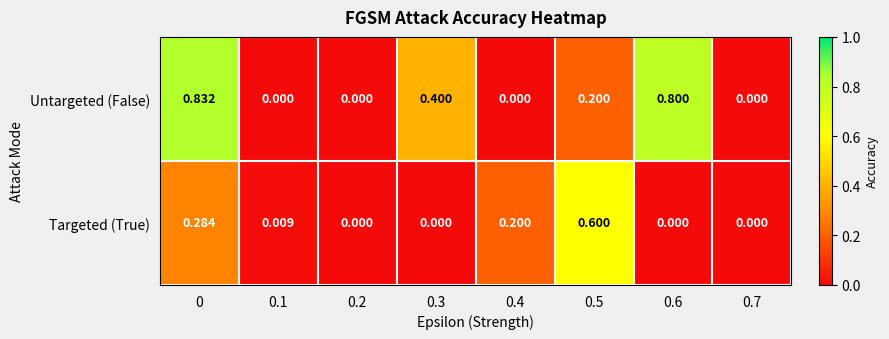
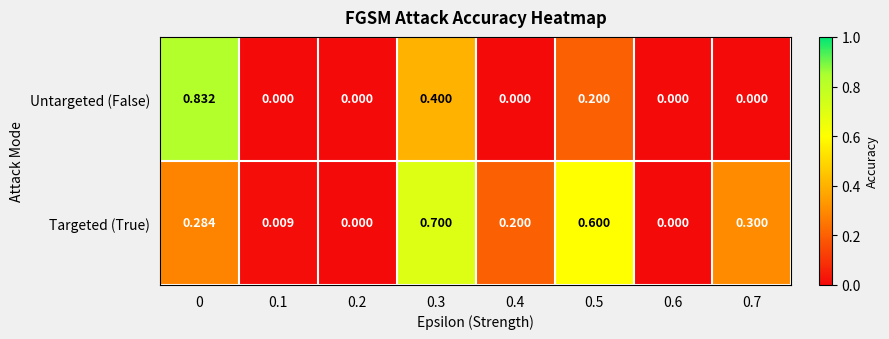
  {
    "Untargeted (False)": {
      "0": 0.832,
      "0.1": 0.000,
      "0.2": 0.000,
      "0.3": 0.400,
      "0.4": 0.000,
      "0.5": 0.200,
-     "0.6": 0.800,
+     "0.6": 0.000,
      "0.7": 0.000
    },
    "Targeted (True)": {
      "0": 0.284,
      "0.1": 0.009,
      "0.2": 0.000,
-     "0.3": 0.000,
+     "0.3": 0.700,
      "0.4": 0.200,
      "0.5": 0.600,
      "0.6": 0.000,
-     "0.7": 0.000
+     "0.7": 0.300
    }
  }
